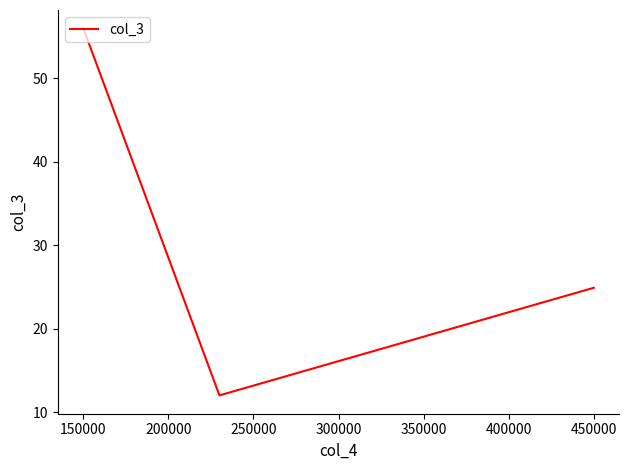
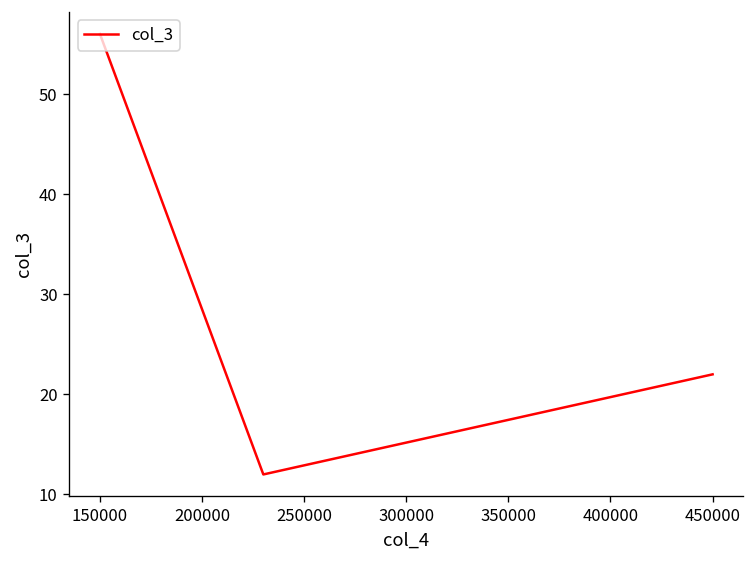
  {
-   "450000": 25
+   "450000": 22
  }
